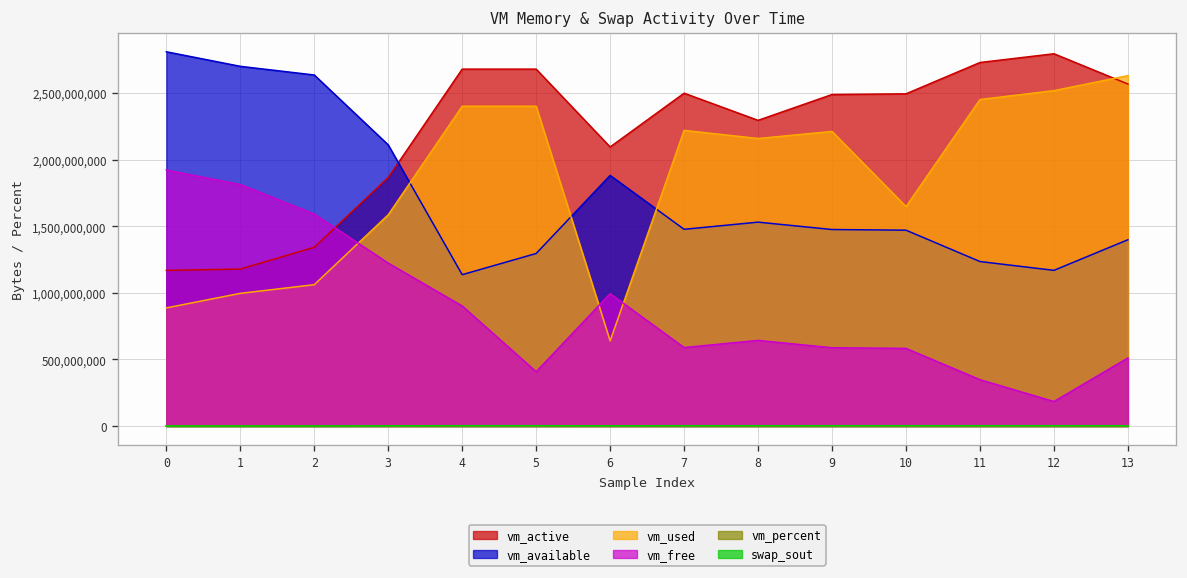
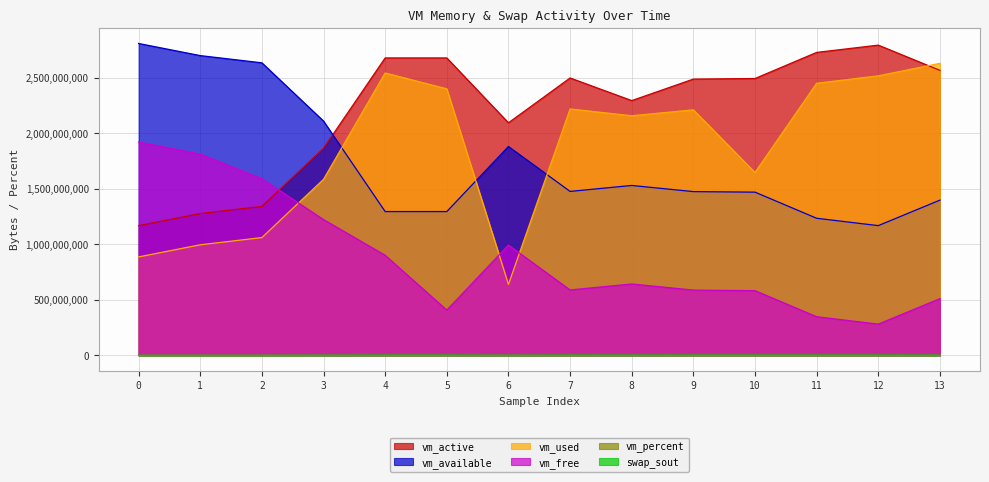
  {
    "vm_active": {
      "0": "1,170,000,000",
-     "1": "1,180,000,000",
+     "1": "1,280,000,000",
      "2": "1,340,000,000",
      "3": "1,870,000,000",
      "4": "2,680,000,000",
      "5": "2,680,000,000",
      "6": "2,100,000,000",
      "7": "2,500,000,000",
      "8": "2,300,000,000",
      "9": "2,490,000,000",
      "10": "2,490,000,000",
      "11": "2,730,000,000",
      "12": "2,800,000,000",
      "13": "2,570,000,000"
    },
    "vm_available": {
      "0": "2,810,000,000",
      "1": "2,700,000,000",
      "2": "2,640,000,000",
      "3": "2,110,000,000",
-     "4": "1,140,000,000",
+     "4": "1,300,000,000",
      "5": "1,300,000,000",
      "6": "1,880,000,000",
      "7": "1,480,000,000",
      "8": "1,530,000,000",
      "9": "1,480,000,000",
      "10": "1,470,000,000",
      "11": "1,240,000,000",
      "12": "1,170,000,000",
      "13": "1,400,000,000"
    },
    "vm_used": {
      "0": "890,000,000",
      "1": "1,000,000,000",
      "2": "1,060,000,000",
      "3": "1,590,000,000",
-     "4": "2,400,000,000",
+     "4": "2,540,000,000",
      "5": "2,400,000,000",
      "6": "640,000,000",
      "7": "2,220,000,000",
      "8": "2,160,000,000",
      "9": "2,210,000,000",
      "10": "1,650,000,000",
      "11": "2,450,000,000",
      "12": "2,520,000,000",
      "13": "2,630,000,000"
    },
    "vm_free": {
      "0": "1,920,000,000",
      "1": "1,810,000,000",
      "2": "1,590,000,000",
      "3": "1,220,000,000",
      "4": "900,000,000",
      "5": "410,000,000",
      "6": "990,000,000",
      "7": "590,000,000",
      "8": "640,000,000",
      "9": "590,000,000",
      "10": "580,000,000",
      "11": "350,000,000",
-     "12": "180,000,000",
+     "12": "280,000,000",
      "13": "510,000,000"
    },
    "swap_sout": {
      "0": "0",
      "1": "0",
      "2": "0",
      "3": "0",
      "4": "0",
      "5": "0",
      "6": "0",
      "7": "0",
      "8": "0",
      "9": "0",
      "10": "0",
      "11": "0",
      "12": "0",
      "13": "0"
    }
  }
